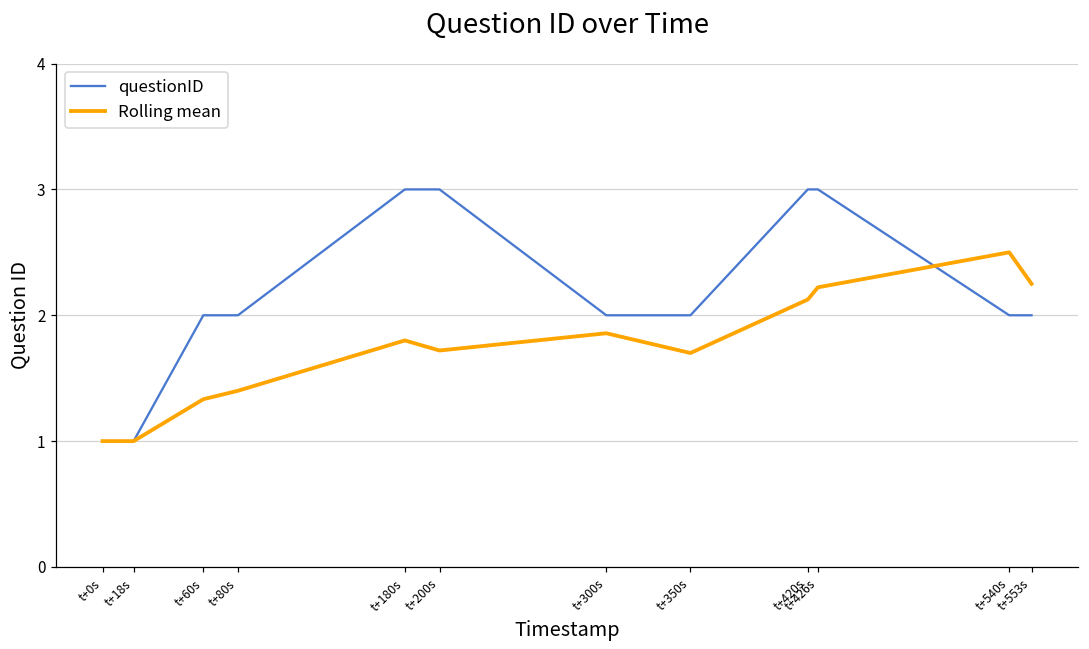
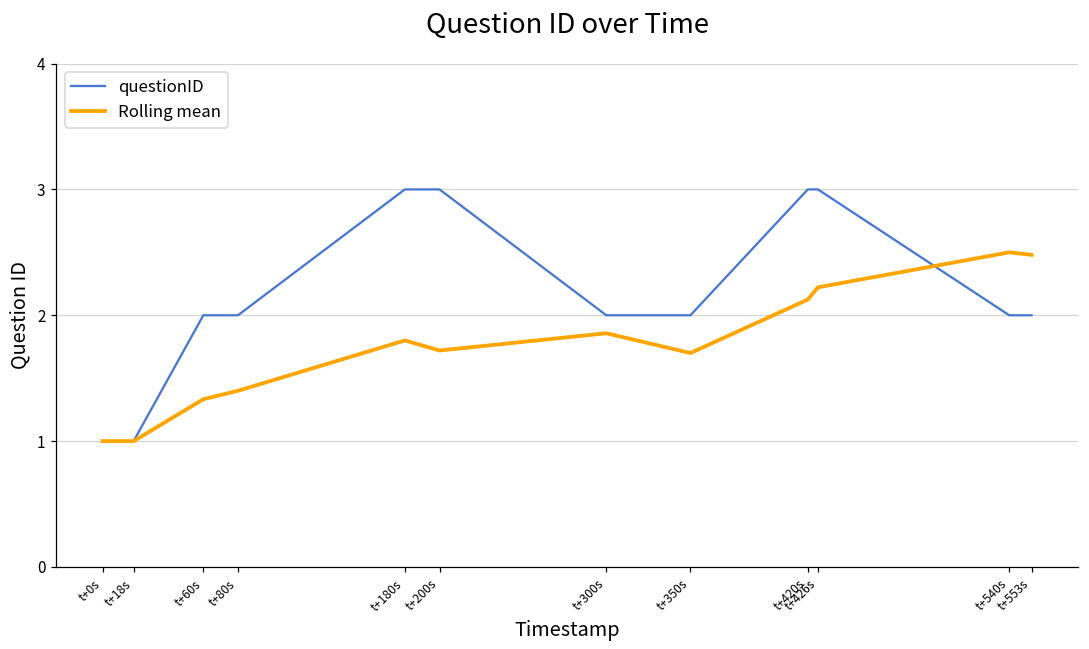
  {
    "questionID": {
      "t+60s": 2.00,
      "t+80s": 2.00,
      "t+180s": 3.00,
      "t+200s": 3.00,
      "t+300s": 2.00,
      "t+350s": 2.00,
      "t+420s": 3.00,
      "t+426s": 3.00,
      "t+540s": 2.00,
      "t+553s": 2.00
    },
    "Rolling mean": {
      "t+60s": 1.33,
      "t+80s": 1.40,
      "t+180s": 1.80,
      "t+200s": 1.72,
      "t+300s": 1.86,
      "t+350s": 1.70,
      "t+420s": 2.13,
      "t+426s": 2.22,
      "t+540s": 2.50,
-     "t+553s": 2.25
+     "t+553s": 2.48
    }
  }
